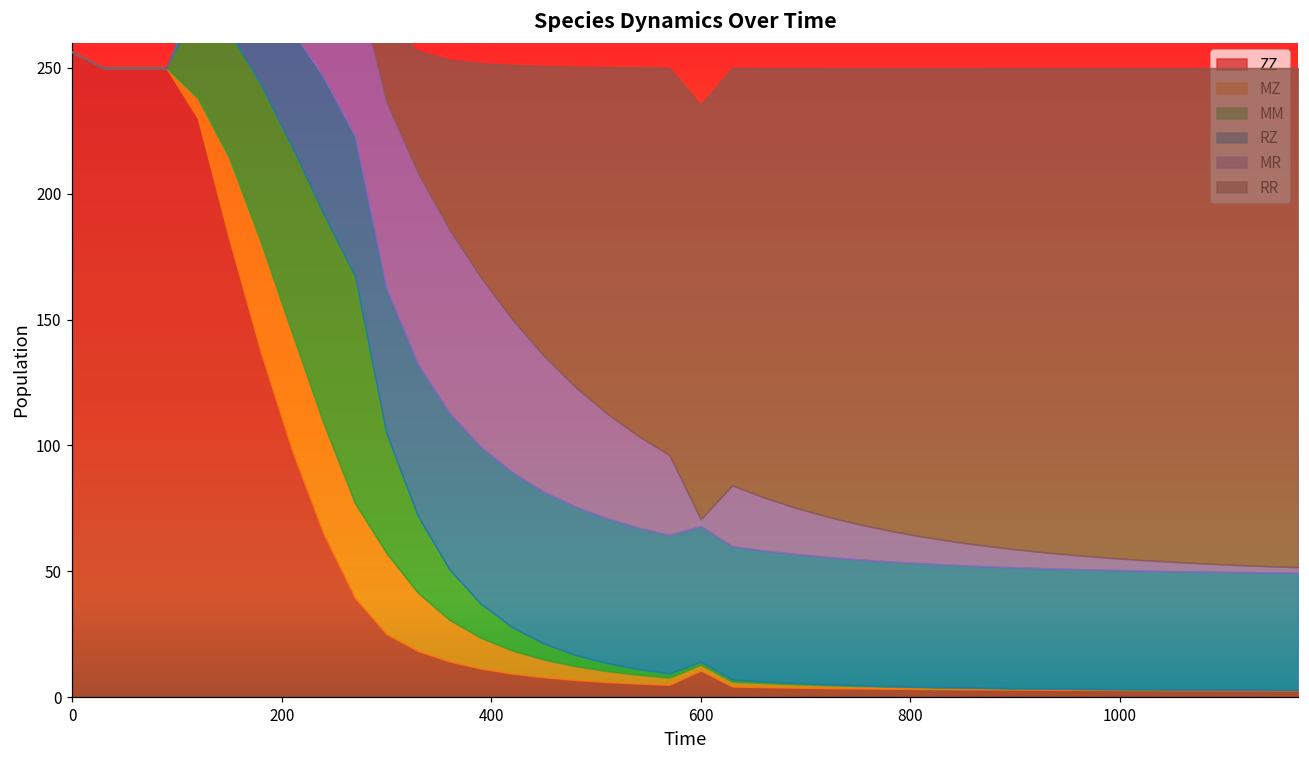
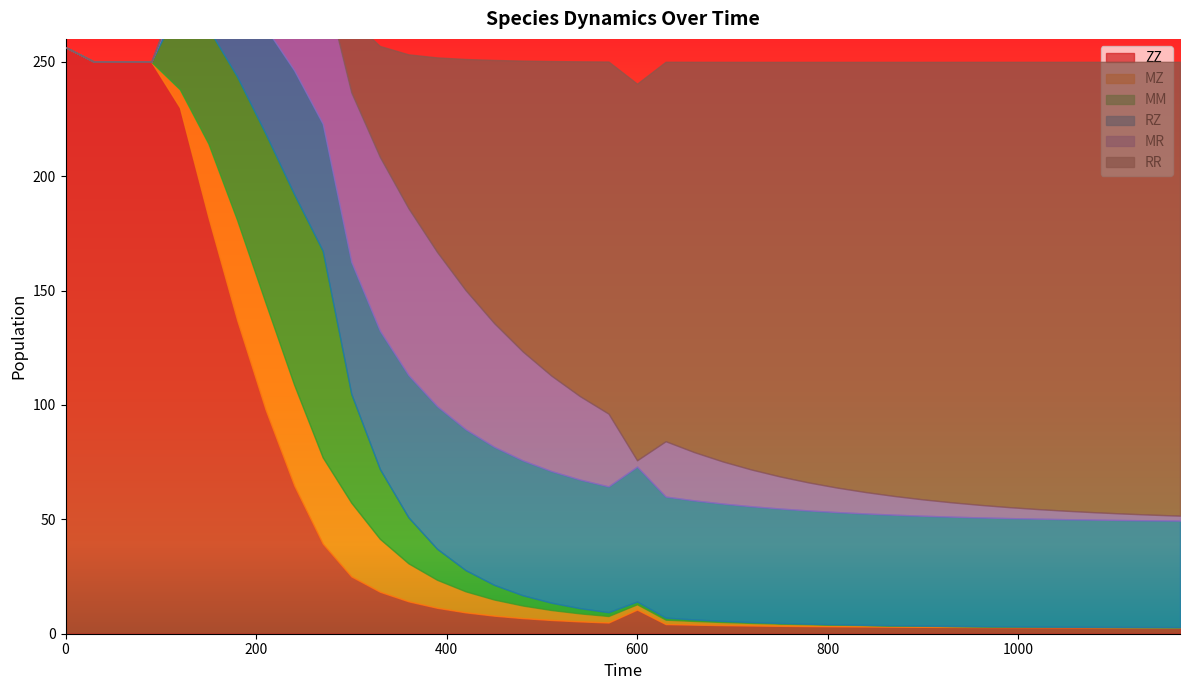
  {
    "ZZ": {
      "600": 11
    },
    "MZ": {
      "600": 2
    },
    "MM": {
      "600": 1
    },
    "RZ": {
-     "600": 54
+     "600": 59
    },
    "MR": {
      "600": 3
    },
    "RR": {
      "600": 165
    }
  }
